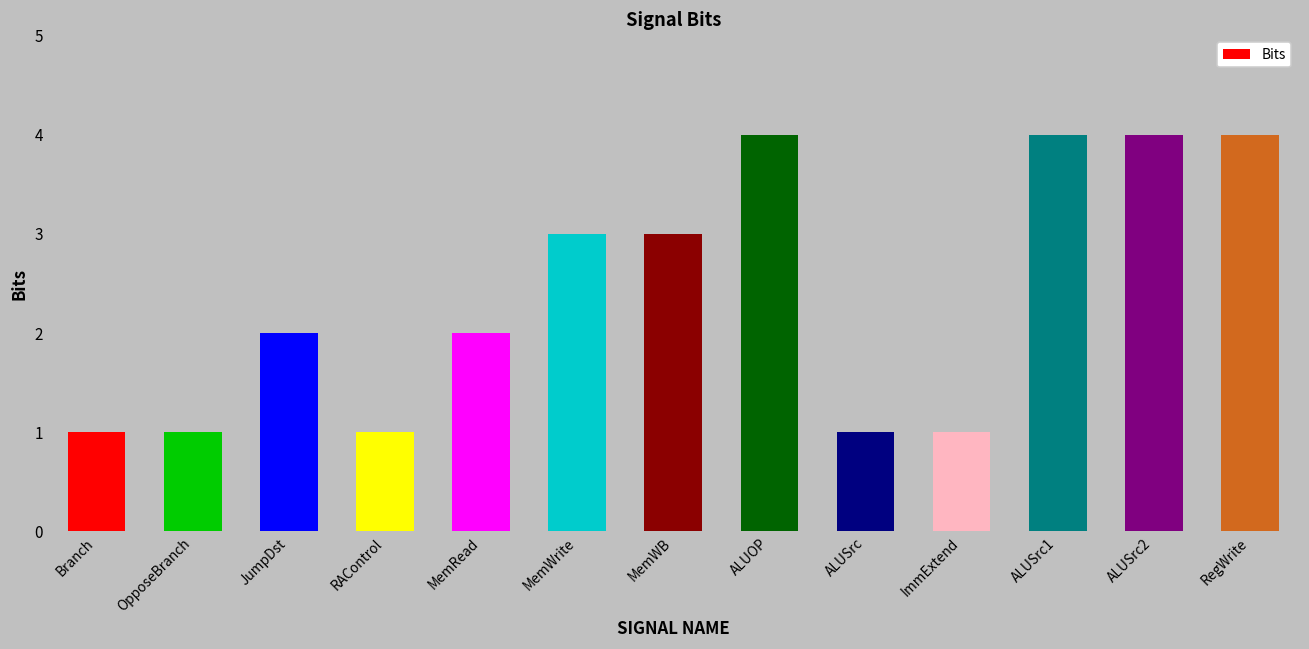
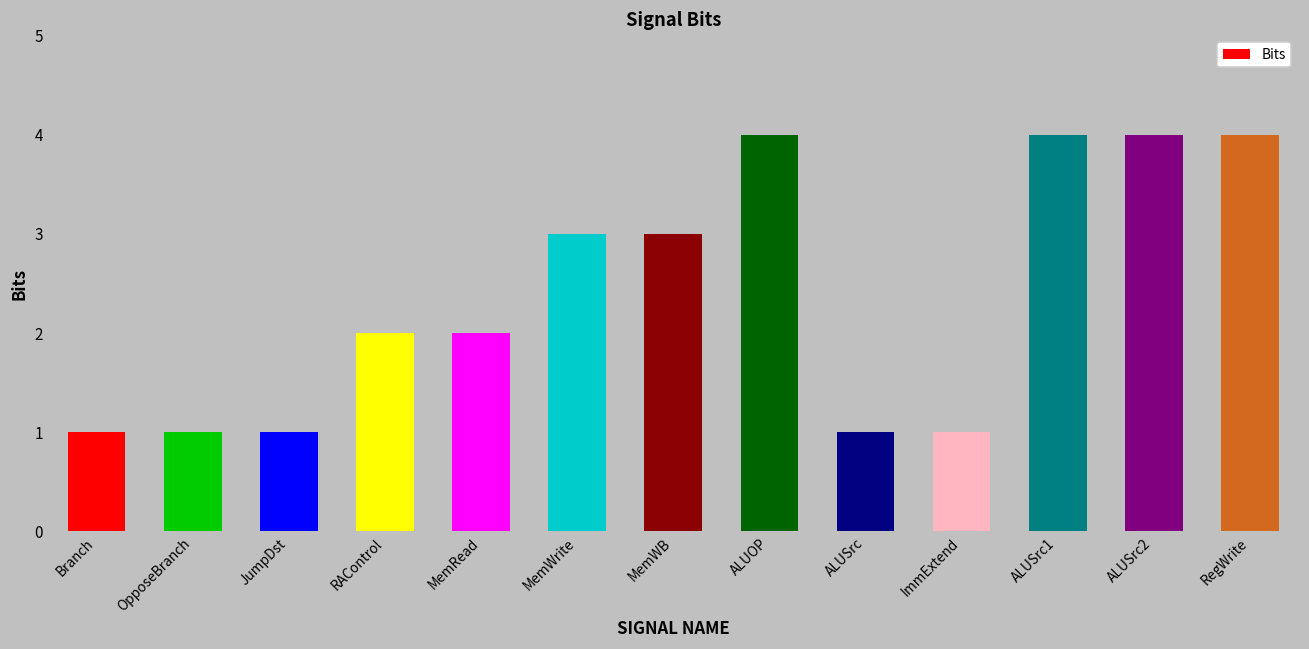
  {
    "Branch": 1,
    "OpposeBranch": 1,
-   "JumpDst": 2,
-   "RAControl": 1,
+   "JumpDst": 1,
+   "RAControl": 2,
    "MemRead": 2,
    "MemWrite": 3,
    "MemWB": 3,
    "ALUOP": 4,
    "ALUSrc": 1,
    "ImmExtend": 1,
    "ALUSrc1": 4,
    "ALUSrc2": 4,
    "RegWrite": 4
  }
